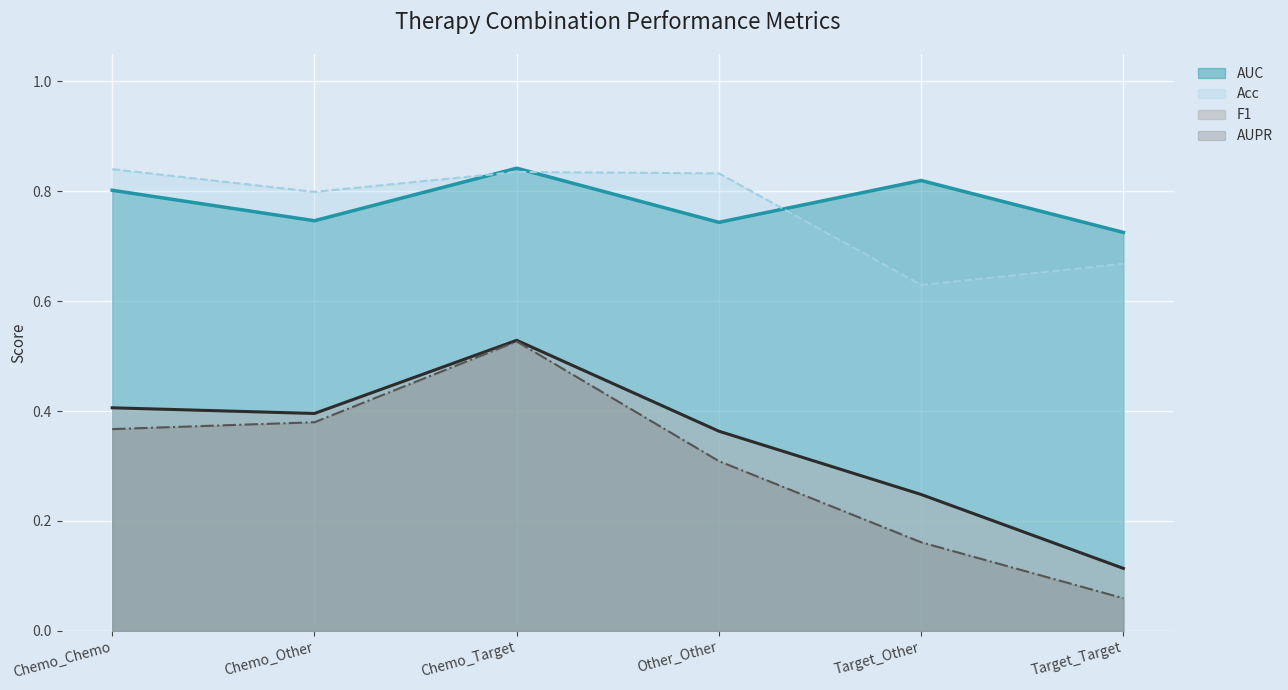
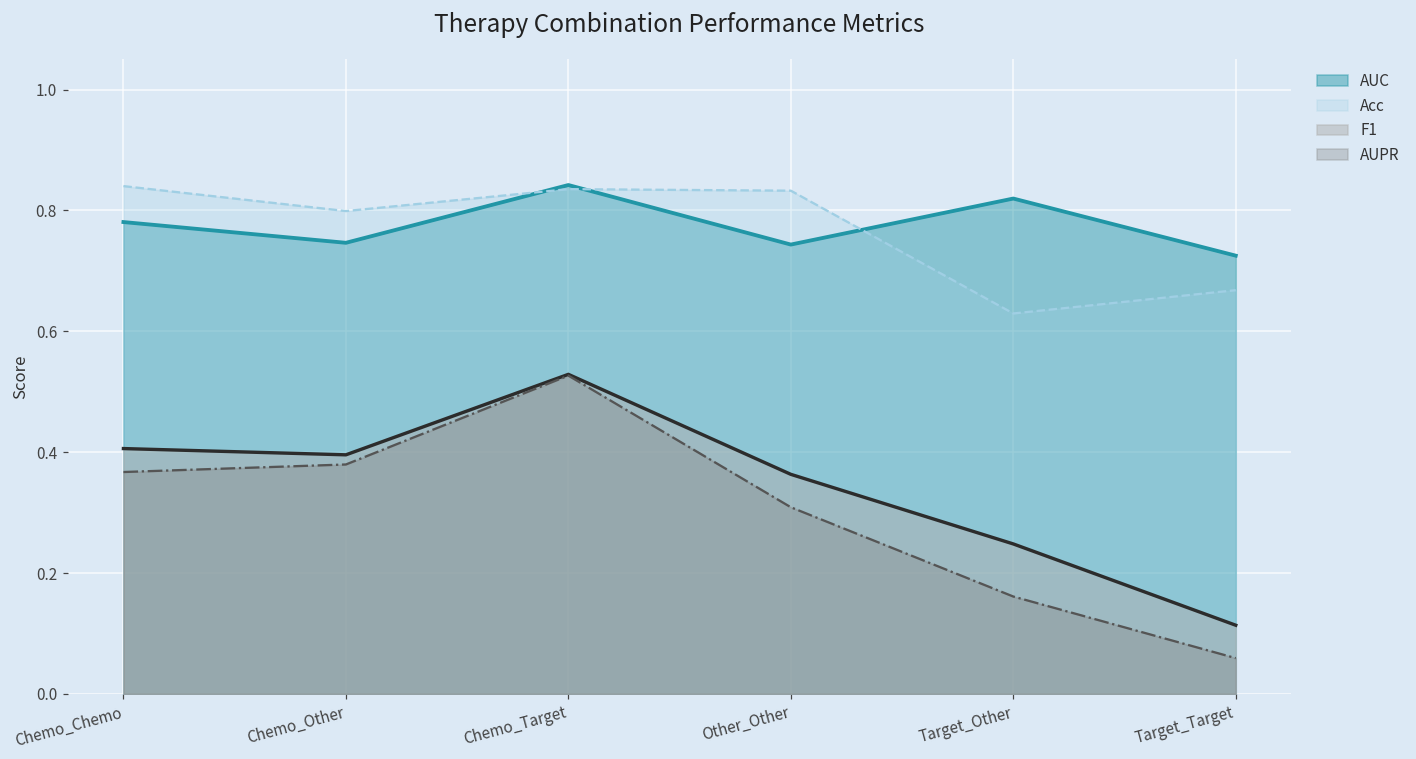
  {
    "AUC": {
-     "Chemo_Chemo": 0.80,
+     "Chemo_Chemo": 0.78,
      "Chemo_Other": 0.75,
      "Chemo_Target": 0.84,
      "Other_Other": 0.74,
      "Target_Other": 0.82,
      "Target_Target": 0.73
    }
  }
